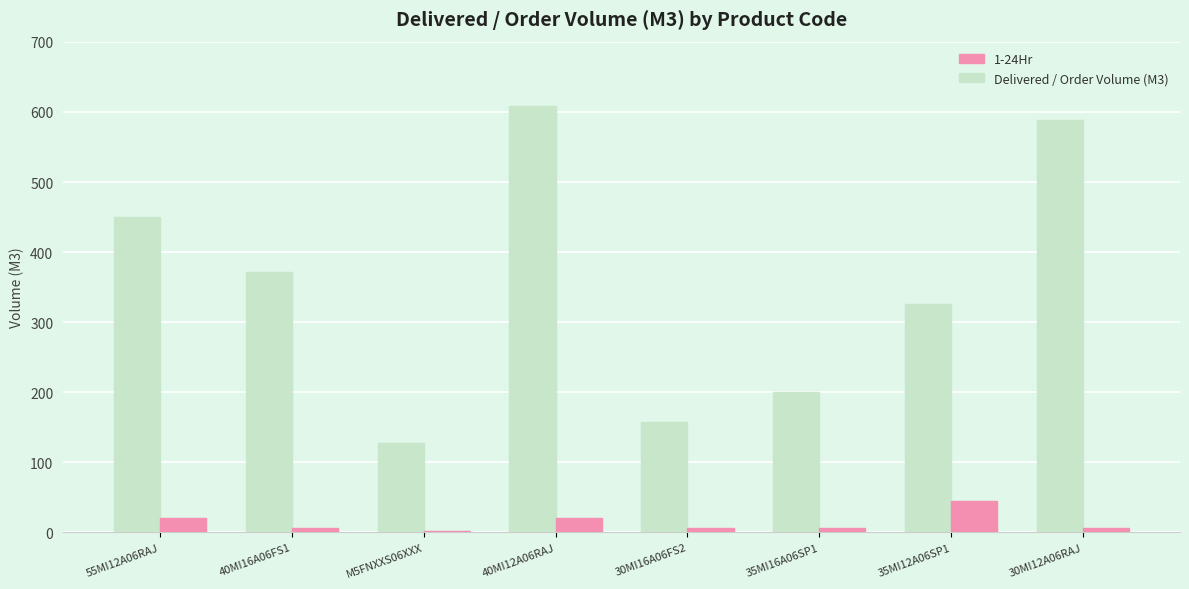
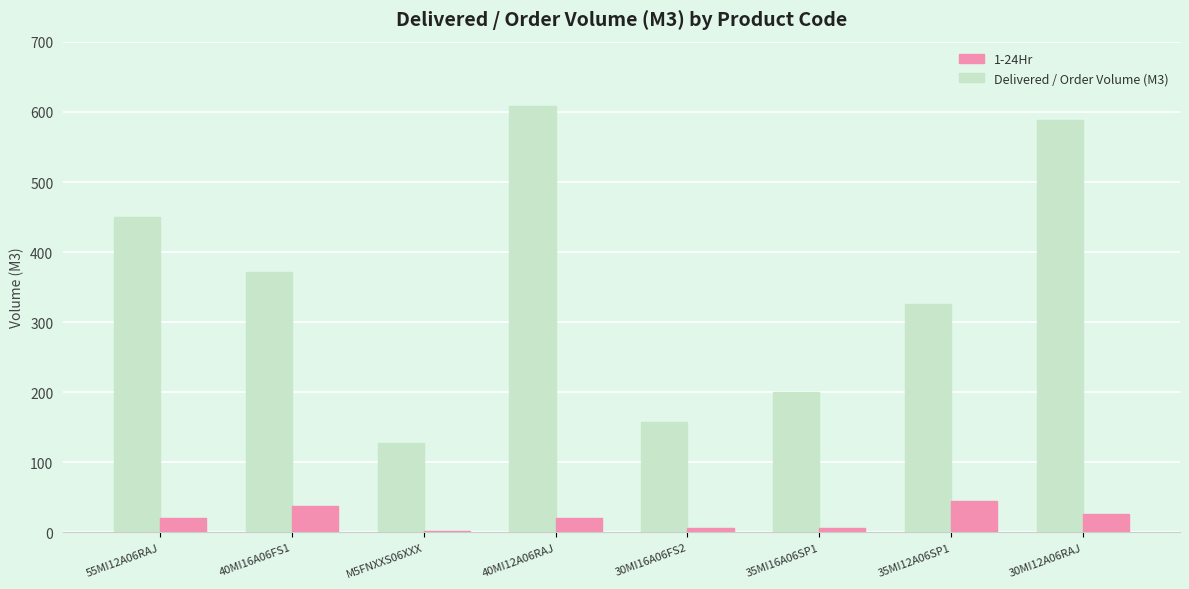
  {
    "Delivered / Order Volume (M3)": {
      "55MI12A06RAJ": 450,
      "40MI16A06FS1": 370,
      "M5FNXXS06XXX": 130,
      "40MI12A06RAJ": 610,
      "30MI16A06FS2": 160,
      "35MI16A06SP1": 200,
      "35MI12A06SP1": 330,
      "30MI12A06RAJ": 590
    },
    "1-24Hr": {
      "55MI12A06RAJ": 20,
-     "40MI16A06FS1": 10,
+     "40MI16A06FS1": 40,
      "40MI12A06RAJ": 20,
      "30MI16A06FS2": 10,
      "35MI16A06SP1": 10,
      "35MI12A06SP1": 50,
-     "30MI12A06RAJ": 10
+     "30MI12A06RAJ": 30
    }
  }
